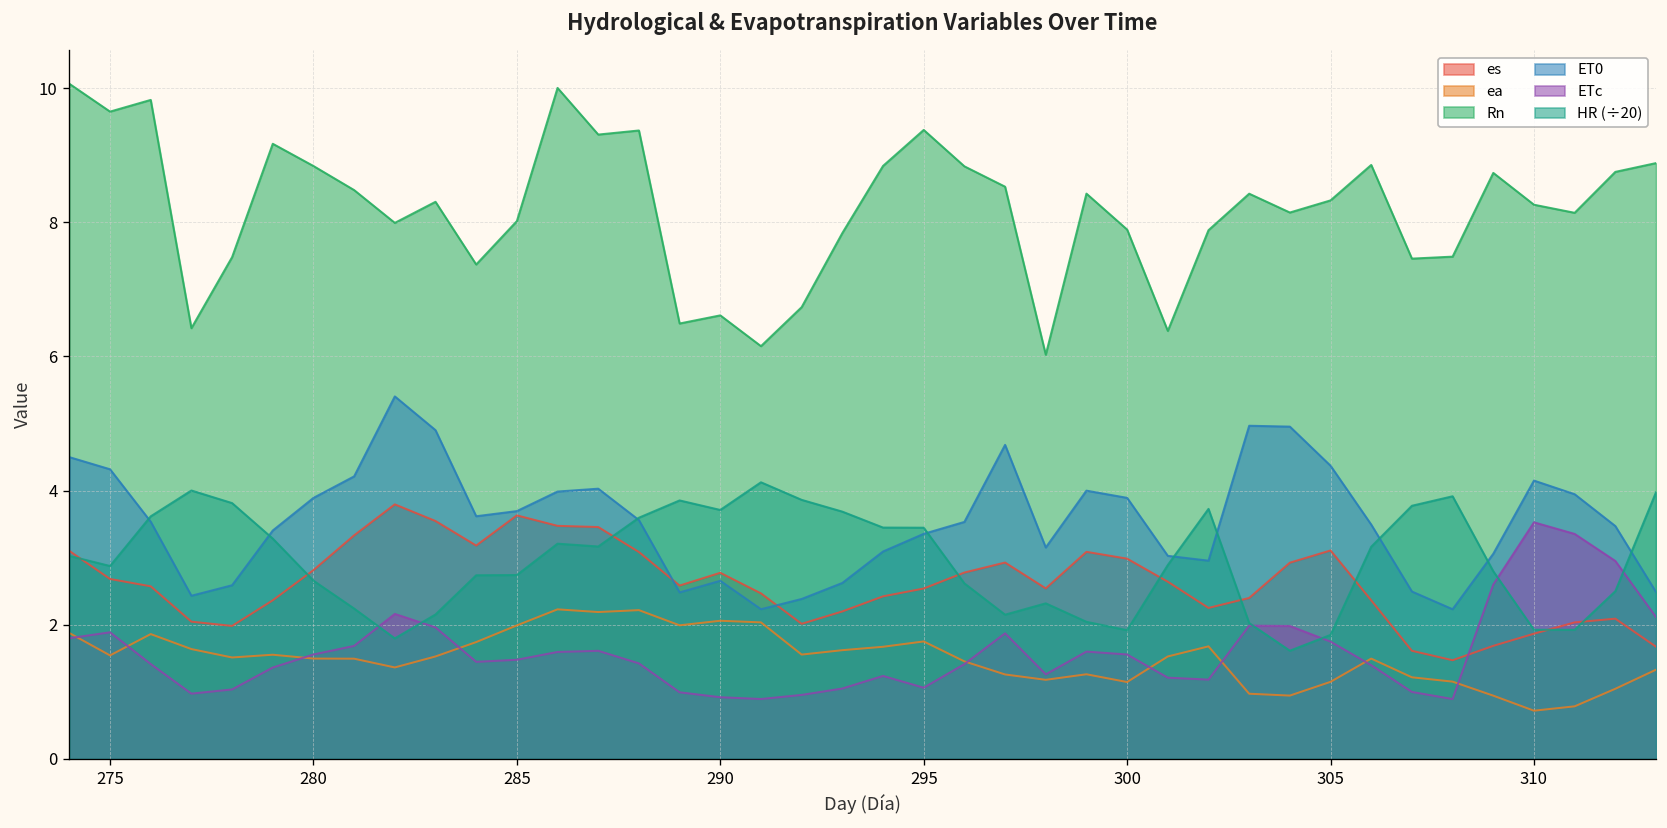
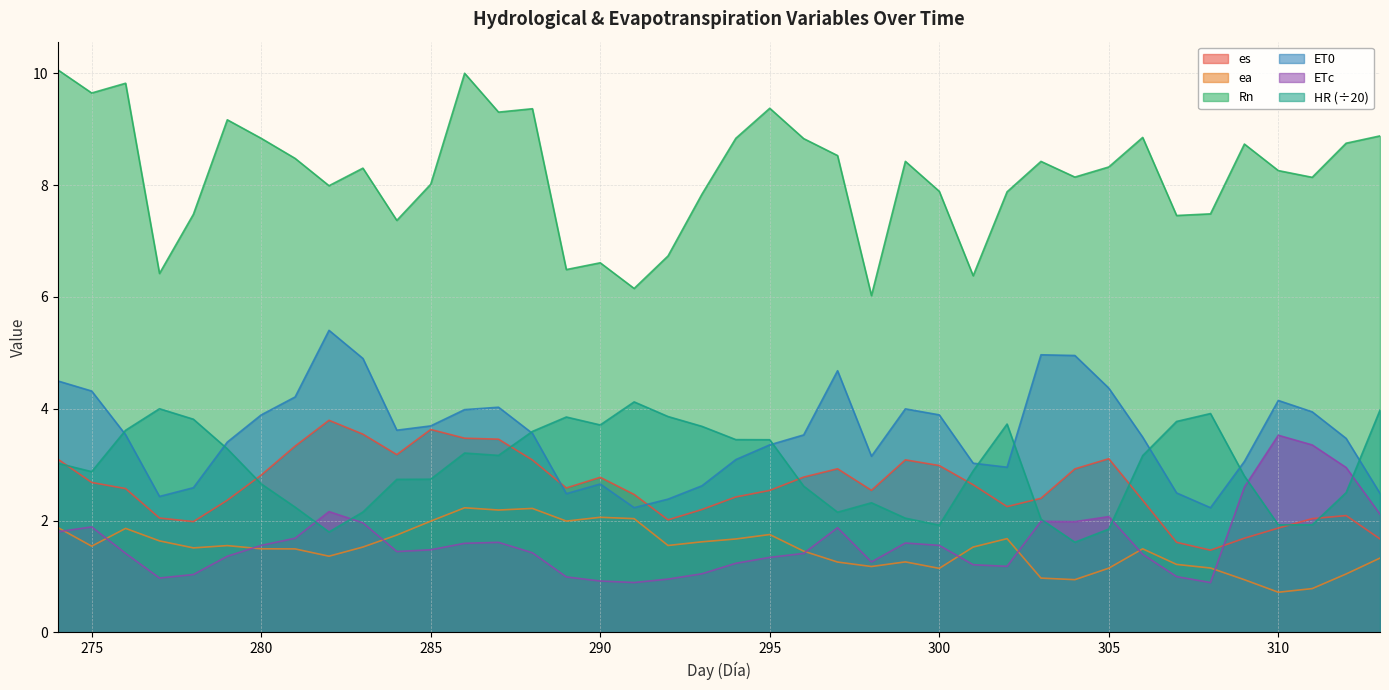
  {
    "ETc": {
      "275": 1.9,
      "280": 1.6,
      "285": 1.5,
      "290": 0.9,
-     "295": 1.1,
+     "295": 1.3,
      "300": 1.6,
-     "305": 1.7,
+     "305": 2.1,
      "310": 3.5
    }
  }
